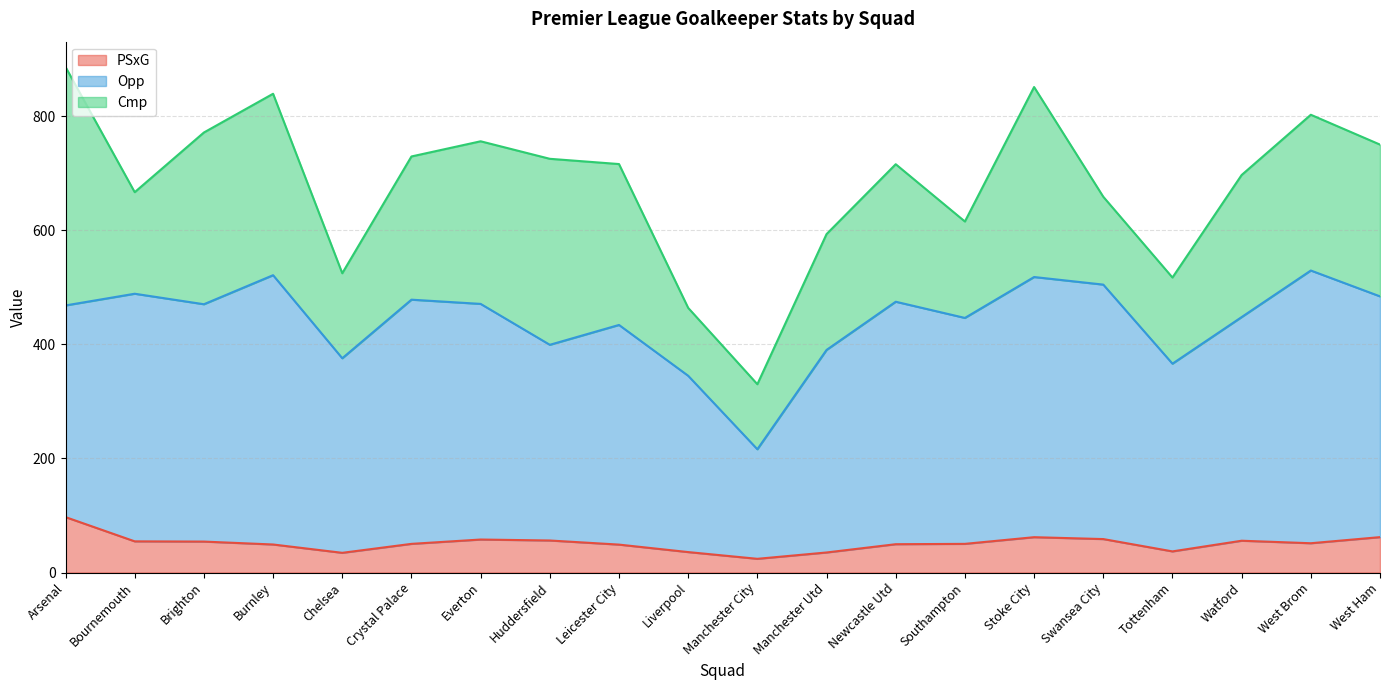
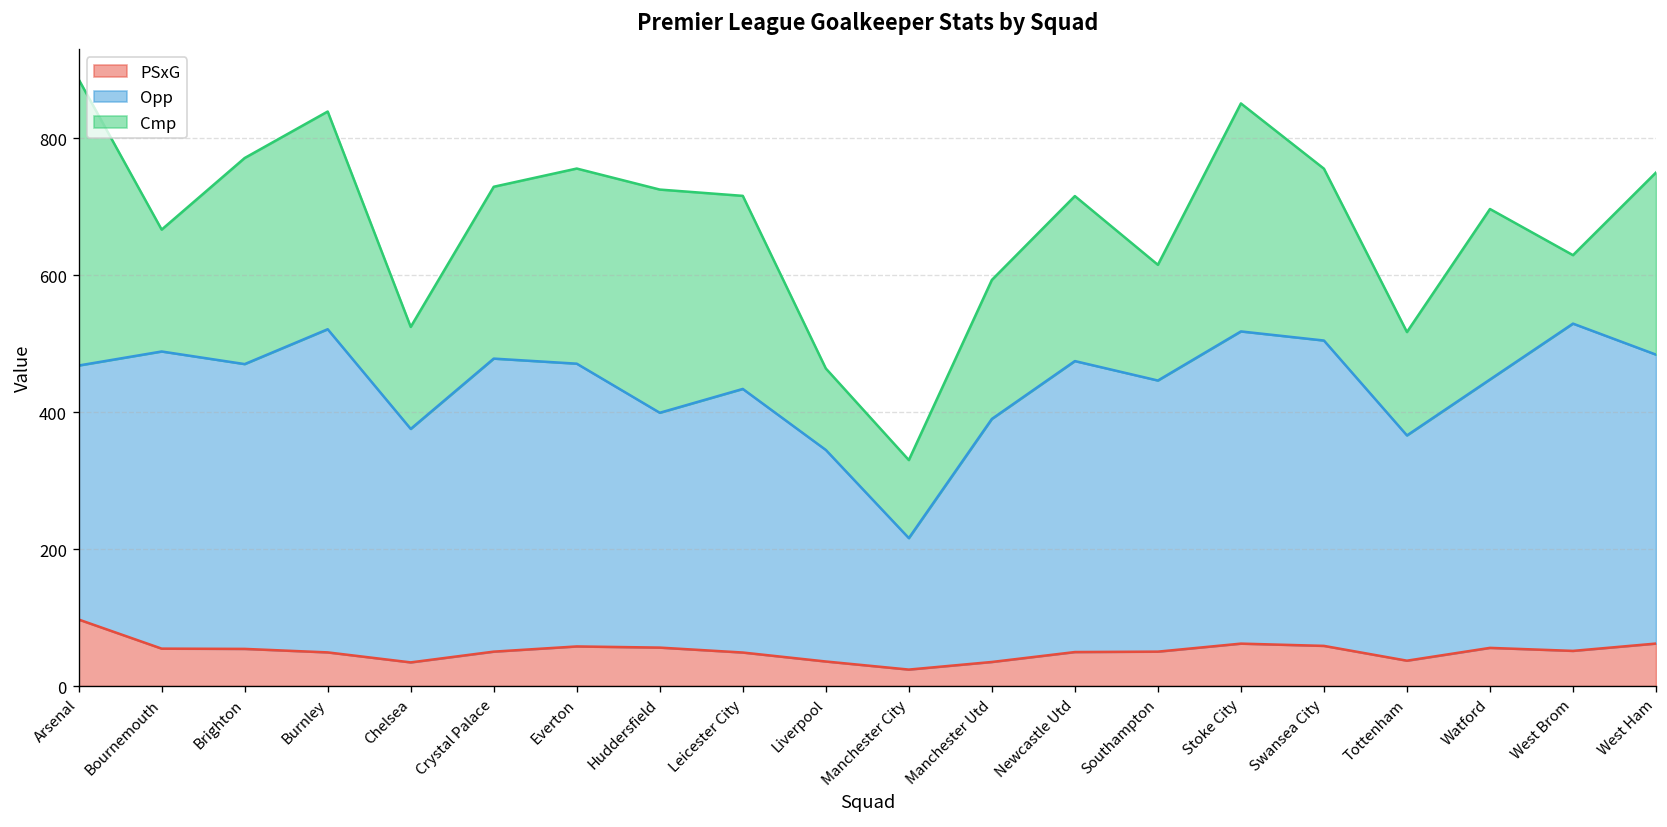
  {
    "PSxG": {
      "Arsenal": 100,
      "Bournemouth": 50,
      "Brighton": 50,
      "Burnley": 50,
      "Chelsea": 30,
      "Crystal Palace": 50,
      "Everton": 60,
      "Huddersfield": 60,
      "Leicester City": 50,
      "Liverpool": 40,
      "Manchester City": 20,
      "Manchester Utd": 40,
      "Newcastle Utd": 50,
      "Southampton": 50,
      "Stoke City": 60,
      "Swansea City": 60,
      "Tottenham": 40,
      "Watford": 60,
      "West Brom": 50,
      "West Ham": 60
    },
    "Opp": {
      "Arsenal": 370,
      "Bournemouth": 430,
      "Brighton": 420,
      "Burnley": 470,
      "Chelsea": 340,
      "Crystal Palace": 430,
      "Everton": 410,
      "Huddersfield": 340,
      "Leicester City": 390,
      "Liverpool": 310,
      "Manchester City": 190,
      "Manchester Utd": 360,
      "Newcastle Utd": 430,
      "Southampton": 400,
      "Stoke City": 460,
      "Swansea City": 450,
      "Tottenham": 330,
      "Watford": 390,
      "West Brom": 480,
      "West Ham": 420
    },
    "Cmp": {
      "Arsenal": 420,
      "Bournemouth": 180,
      "Brighton": 300,
      "Burnley": 320,
      "Chelsea": 150,
      "Crystal Palace": 250,
      "Everton": 280,
      "Huddersfield": 330,
      "Leicester City": 280,
      "Liverpool": 120,
      "Manchester City": 110,
      "Manchester Utd": 200,
      "Newcastle Utd": 240,
      "Southampton": 170,
      "Stoke City": 330,
-     "Swansea City": 150,
+     "Swansea City": 250,
      "Tottenham": 150,
      "Watford": 250,
-     "West Brom": 270,
+     "West Brom": 100,
      "West Ham": 270
    }
  }
